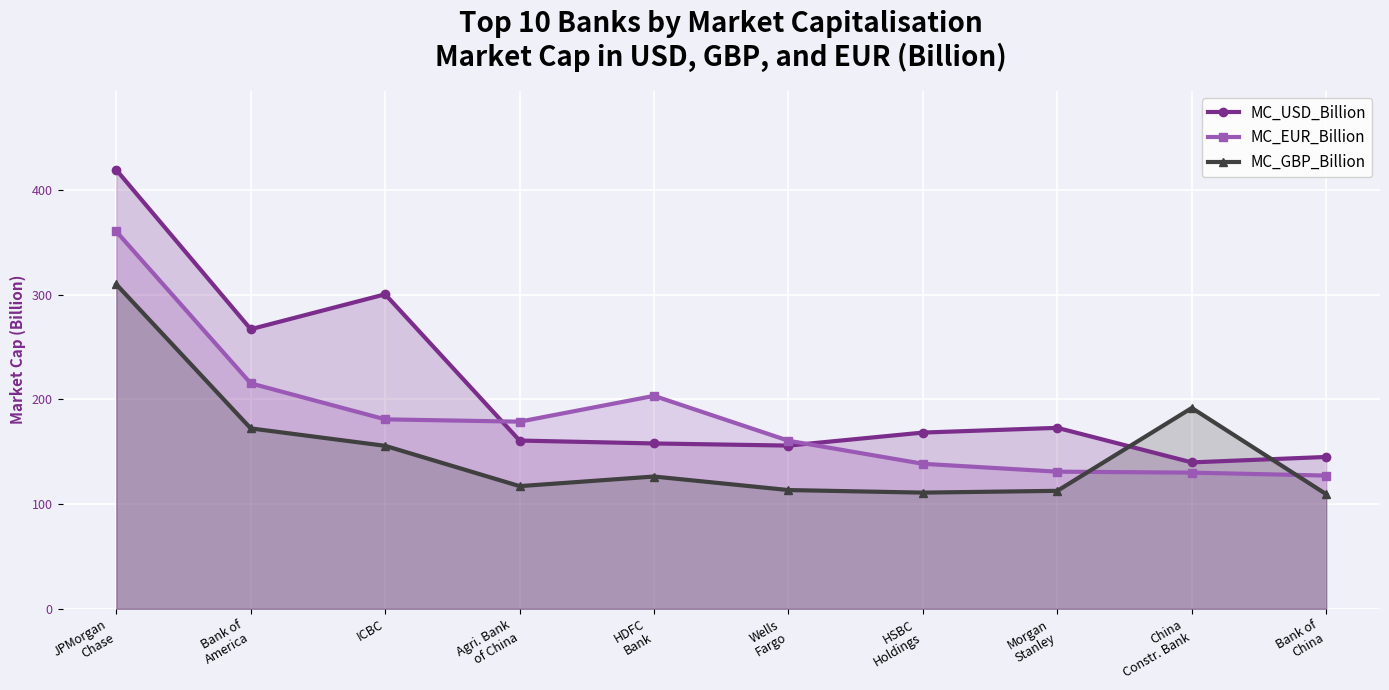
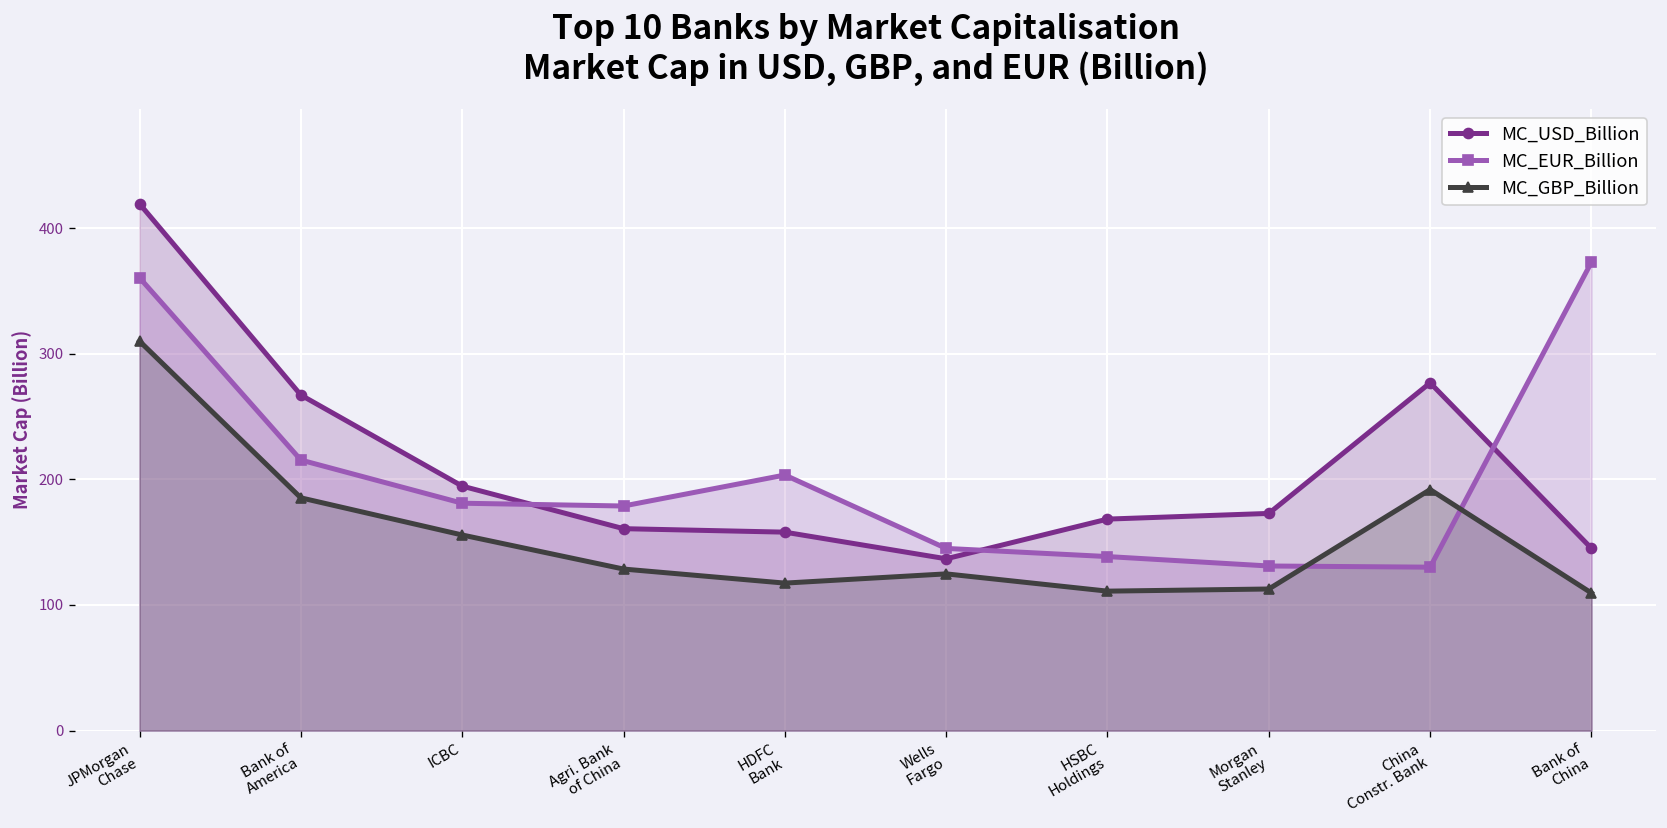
  {
    "MC_USD_Billion": {
      "JPMorgan Chase": 419,
      "Bank of America": 267,
-     "ICBC": 300,
+     "ICBC": 195,
      "Agri. Bank of China": 161,
      "HDFC Bank": 158,
-     "Wells Fargo": 156,
+     "Wells Fargo": 137,
      "HSBC Holdings": 168,
      "Morgan Stanley": 173,
-     "China Constr. Bank": 140,
+     "China Constr. Bank": 277,
      "Bank of China": 145
    },
    "MC_EUR_Billion": {
      "JPMorgan Chase": 360,
      "Bank of America": 215,
      "ICBC": 181,
      "Agri. Bank of China": 179,
      "HDFC Bank": 203,
-     "Wells Fargo": 161,
+     "Wells Fargo": 145,
      "HSBC Holdings": 138,
      "Morgan Stanley": 131,
      "China Constr. Bank": 130,
-     "Bank of China": 127
+     "Bank of China": 373
    },
    "MC_GBP_Billion": {
      "JPMorgan Chase": 310,
-     "Bank of America": 172,
+     "Bank of America": 185,
      "ICBC": 156,
-     "Agri. Bank of China": 117,
-     "HDFC Bank": 126,
-     "Wells Fargo": 113,
+     "Agri. Bank of China": 129,
+     "HDFC Bank": 117,
+     "Wells Fargo": 125,
      "HSBC Holdings": 111,
      "Morgan Stanley": 113,
      "China Constr. Bank": 192,
      "Bank of China": 109
    }
  }
